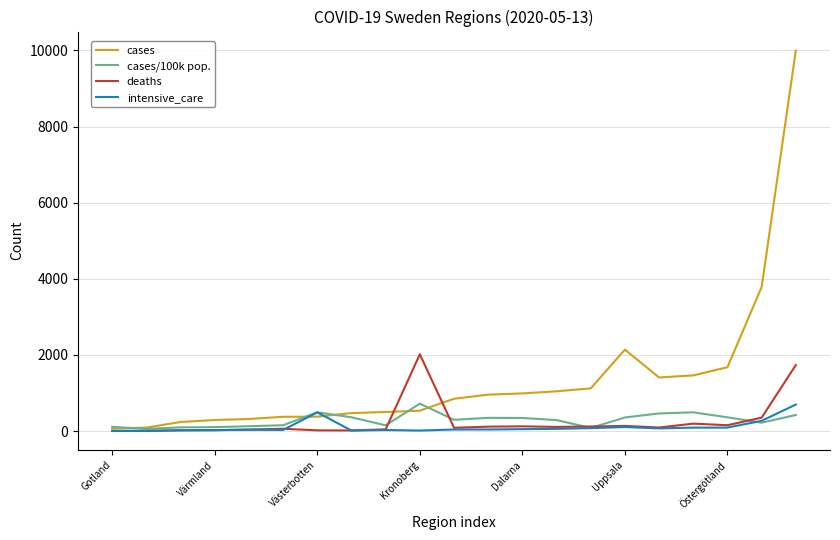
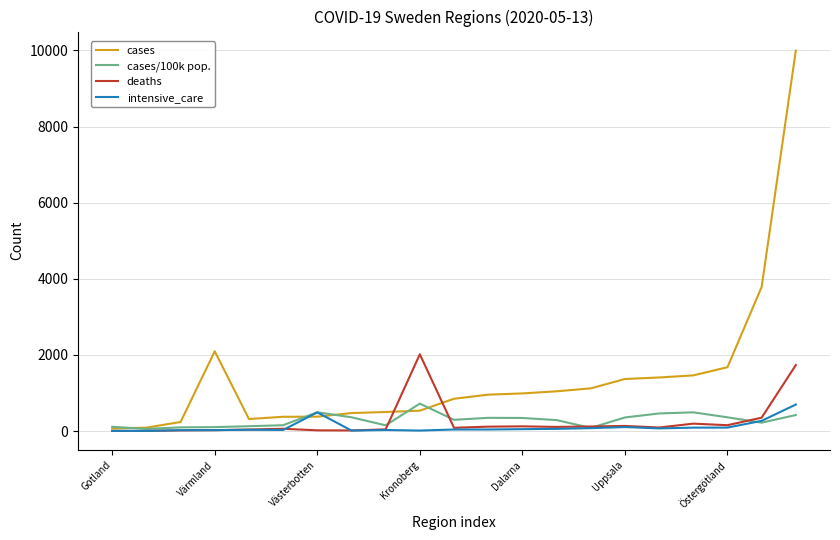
  {
    "cases": {
-     "Värmland": 300,
+     "Värmland": 2100,
      "Västerbotten": 400,
      "Kronoberg": 500,
      "Dalarna": 1000,
-     "Uppsala": 2100,
+     "Uppsala": 1400,
      "Östergötland": 1700
    },
    "cases/100k pop.": {
      "Värmland": 100,
      "Kronoberg": 700,
      "Dalarna": 300,
      "Uppsala": 400,
      "Östergötland": 400
    },
    "deaths": {
      "Västerbotten": 0,
      "Kronoberg": 2000,
      "Dalarna": 100
    },
    "intensive_care": {
      "Kronoberg": 0,
      "Dalarna": 0
    }
  }
